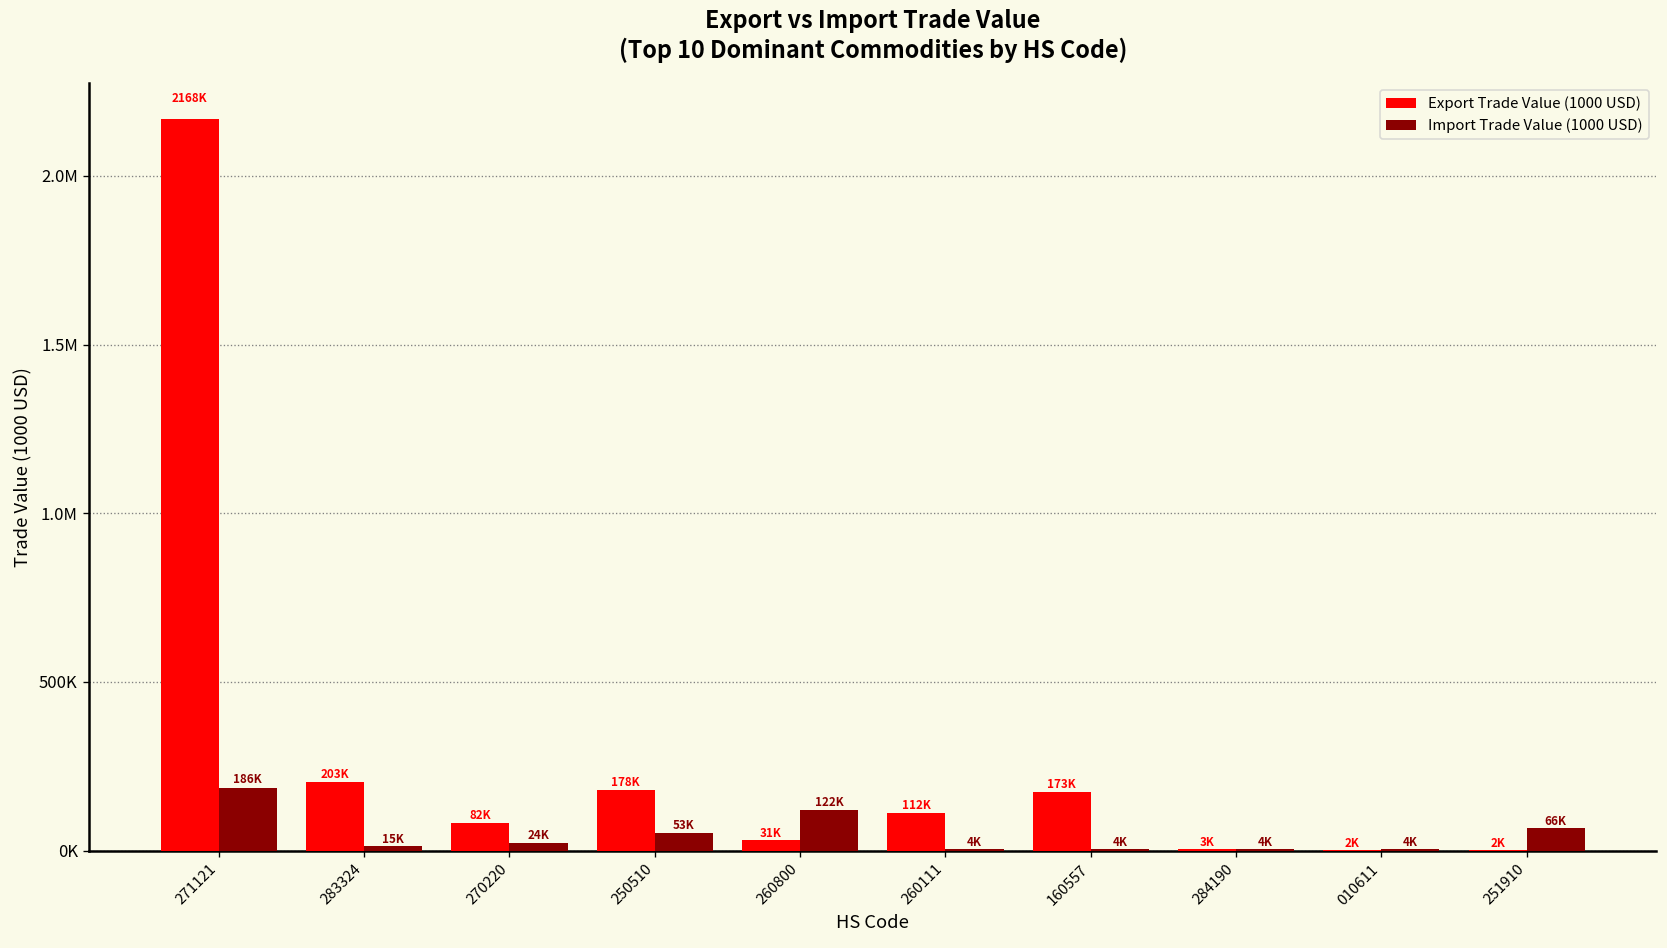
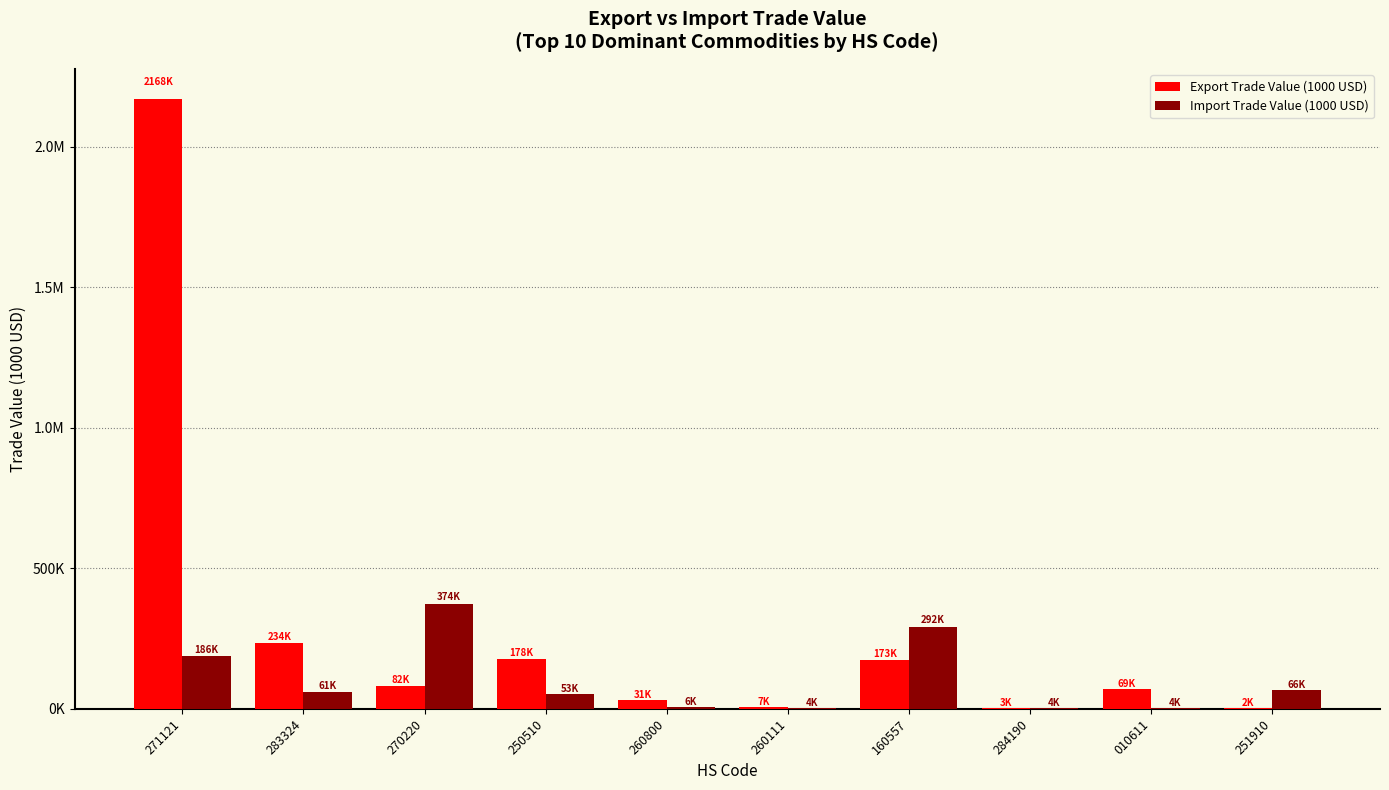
  {
    "Export Trade Value (1000 USD)": {
      "271121": "2168K",
-     "283324": "203K",
+     "283324": "234K",
      "270220": "82K",
      "250510": "178K",
      "260800": "31K",
-     "260111": "112K",
+     "260111": "7K",
      "160557": "173K",
      "284190": "3K",
-     "010611": "2K",
+     "010611": "69K",
      "251910": "2K"
    },
    "Import Trade Value (1000 USD)": {
      "271121": "186K",
-     "283324": "15K",
-     "270220": "24K",
+     "283324": "61K",
+     "270220": "374K",
      "250510": "53K",
-     "260800": "122K",
+     "260800": "6K",
      "260111": "4K",
-     "160557": "4K",
+     "160557": "292K",
      "284190": "4K",
      "010611": "4K",
      "251910": "66K"
    }
  }
